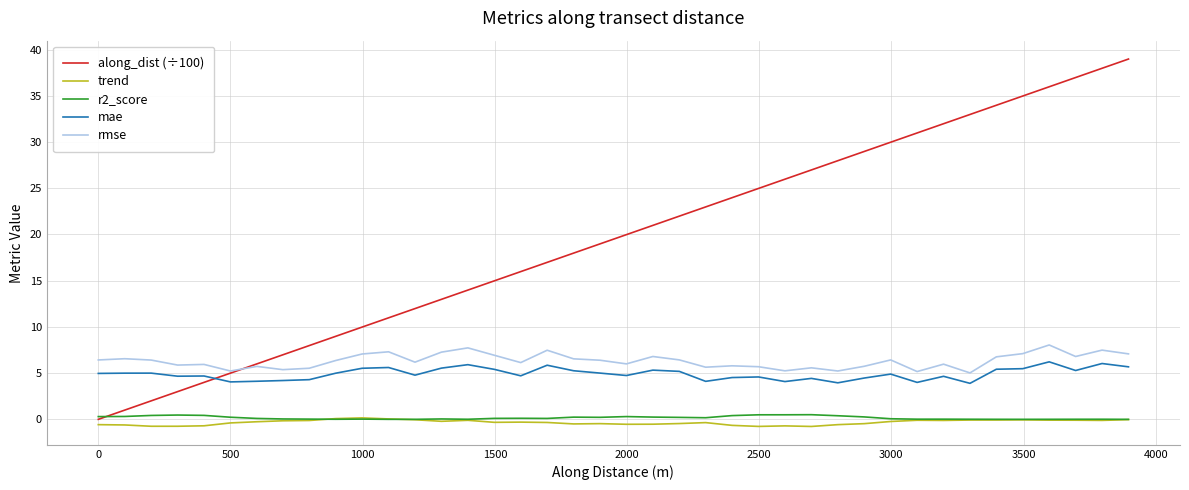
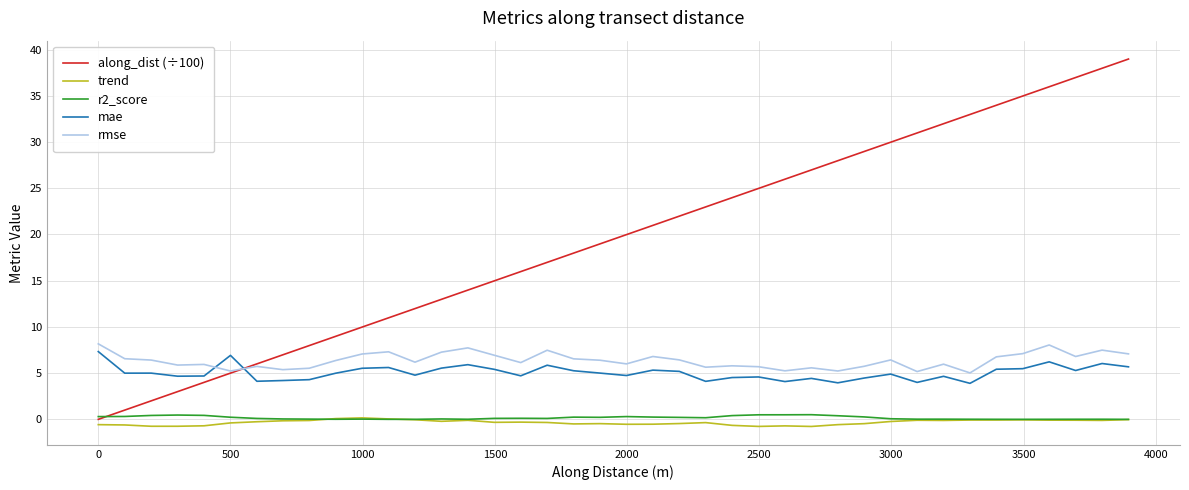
  {
    "along_dist (÷100)": {
      "0": 0
    },
    "trend": {
      "0": -1,
      "500": 0
    },
    "r2_score": {
      "0": 0,
      "500": 0
    },
    "mae": {
-     "0": 5,
-     "500": 4
+     "0": 7,
+     "500": 7
    },
    "rmse": {
-     "0": 6
+     "0": 8
    }
  }
